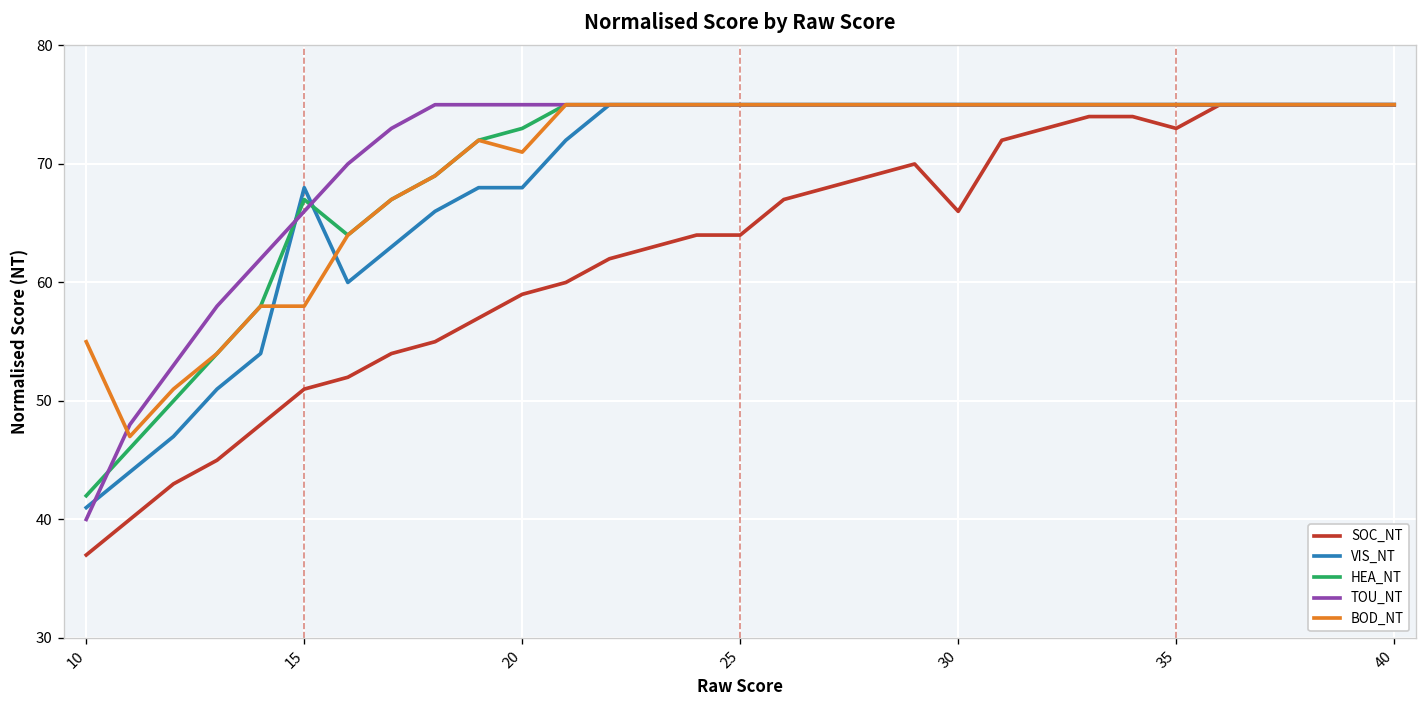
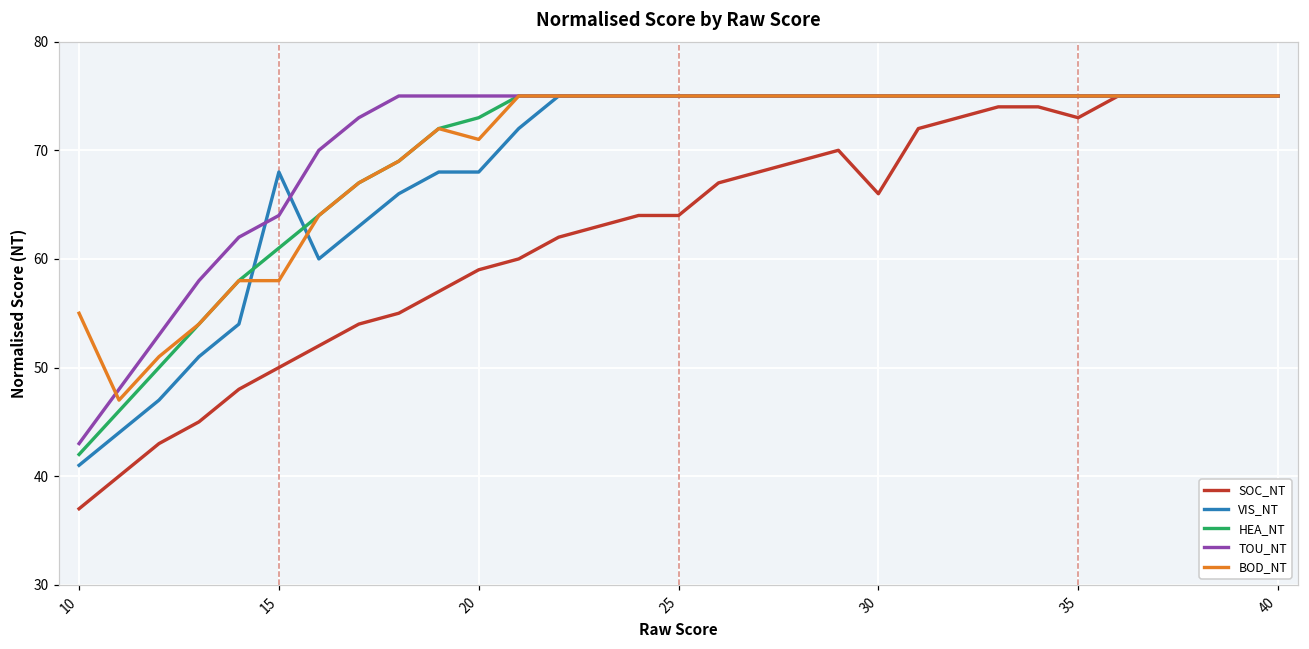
  {
    "SOC_NT": {
      "10": 37,
-     "15": 51,
+     "15": 50,
      "20": 59,
      "25": 64,
      "30": 66,
      "35": 73
    },
    "VIS_NT": {
      "10": 41,
      "15": 68,
      "20": 68
    },
    "HEA_NT": {
      "10": 42,
-     "15": 67,
+     "15": 61,
      "20": 73
    },
    "TOU_NT": {
-     "10": 40,
-     "15": 66,
+     "10": 43,
+     "15": 64,
      "20": 75
    },
    "BOD_NT": {
      "10": 55,
      "15": 58,
      "20": 71
    }
  }
